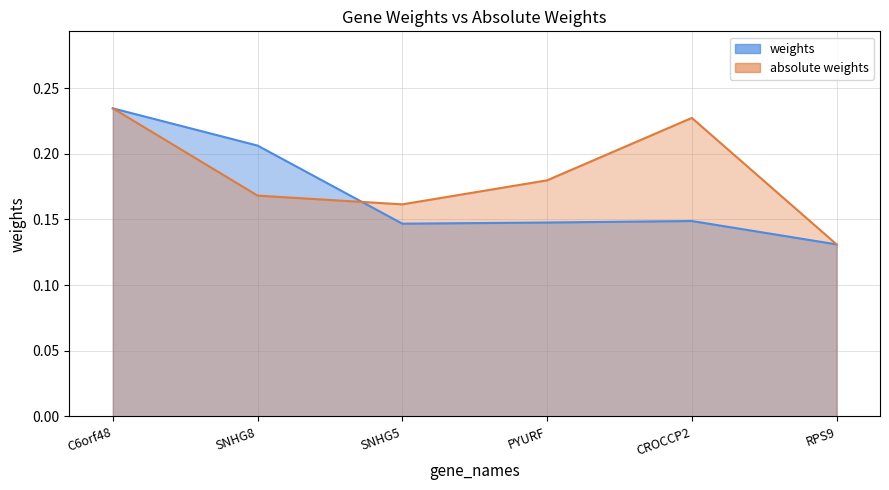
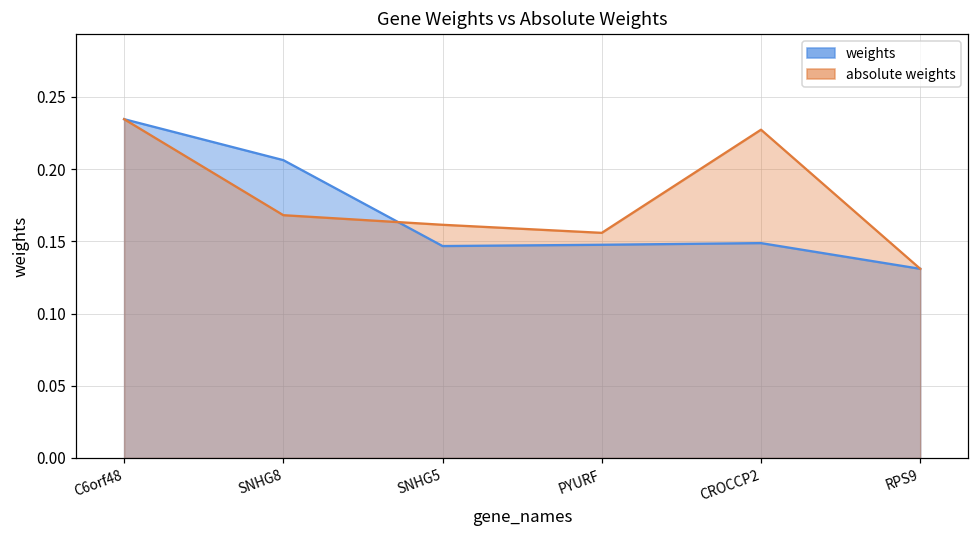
  {
    "weights": {
      "SNHG8": 0.206,
      "SNHG5": 0.147,
      "PYURF": 0.148,
      "CROCCP2": 0.149
    },
    "absolute weights": {
      "SNHG8": 0.168,
      "SNHG5": 0.161,
-     "PYURF": 0.180,
+     "PYURF": 0.156,
      "CROCCP2": 0.227
    }
  }
